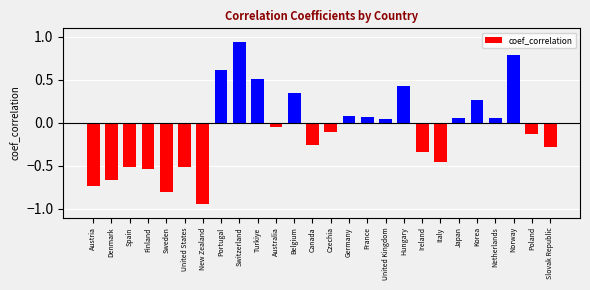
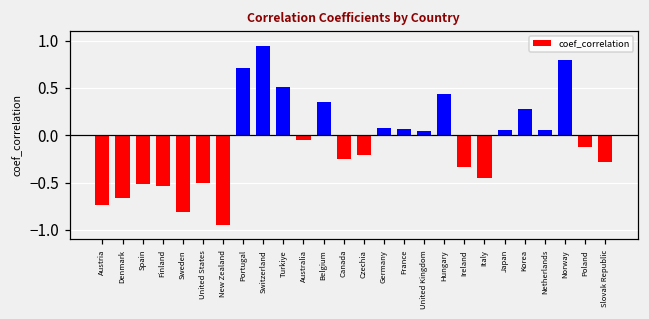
  {
    "Austria": -0.7,
    "Denmark": -0.7,
    "Spain": -0.5,
    "Finland": -0.5,
    "Sweden": -0.8,
    "United States": -0.5,
    "New Zealand": -0.9,
-   "Portugal": 0.6,
+   "Portugal": 0.7,
    "Switzerland": 0.9,
    "Turkiye": 0.5,
    "Australia": 0.0,
    "Belgium": 0.4,
    "Canada": -0.3,
-   "Czechia": -0.1,
+   "Czechia": -0.2,
    "Germany": 0.1,
    "France": 0.1,
    "United Kingdom": 0.0,
    "Hungary": 0.4,
    "Ireland": -0.3,
    "Italy": -0.5,
    "Japan": 0.1,
    "Korea": 0.3,
    "Netherlands": 0.1,
    "Norway": 0.8,
    "Poland": -0.1,
    "Slovak Republic": -0.3
  }
